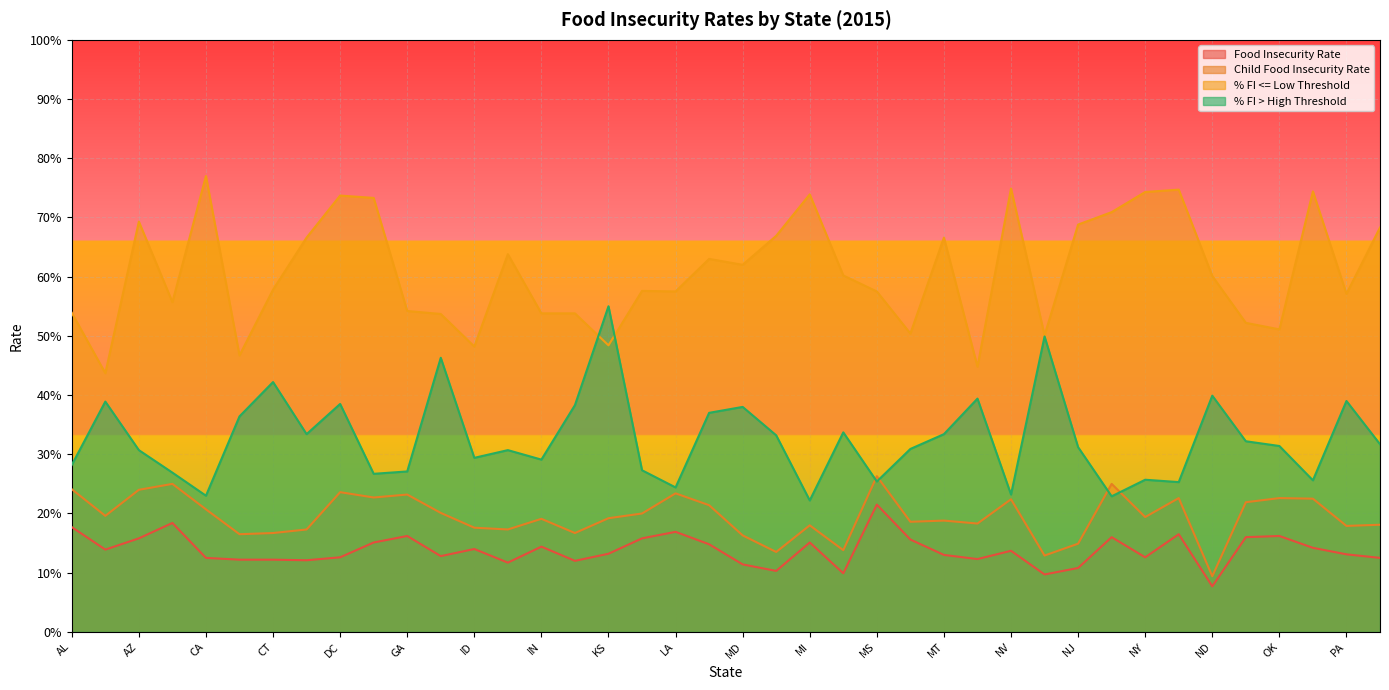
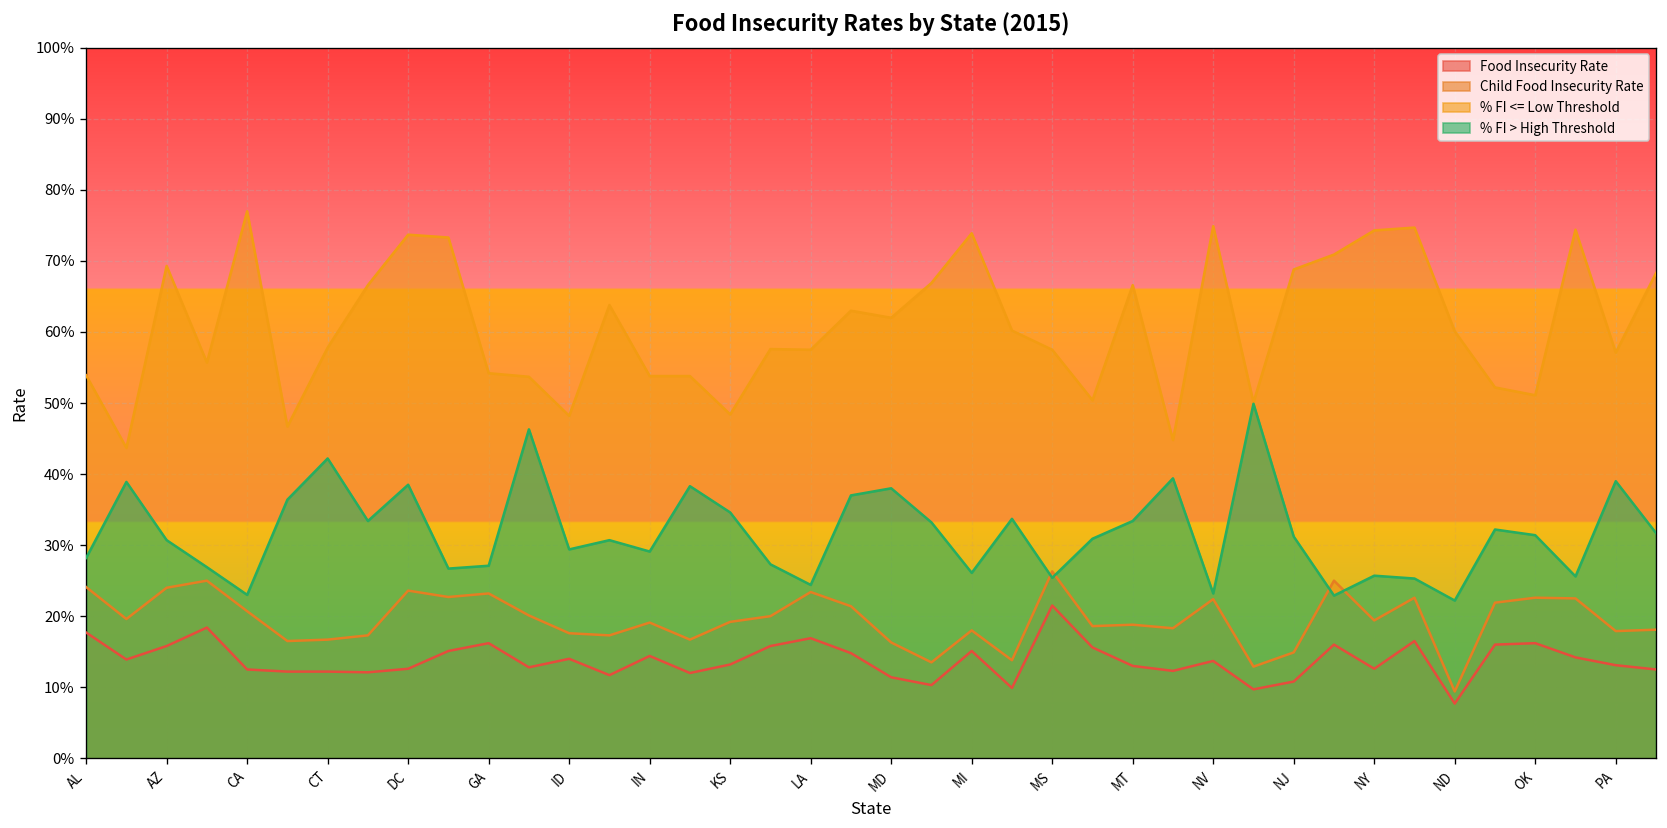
  {
    "% FI > High Threshold": {
      "AL": "28%",
      "AZ": "31%",
      "CA": "23%",
      "CT": "42%",
      "DC": "39%",
      "GA": "27%",
      "ID": "29%",
      "IN": "29%",
-     "KS": "55%",
+     "KS": "35%",
      "LA": "24%",
      "MD": "38%",
-     "MI": "22%",
+     "MI": "26%",
      "MS": "25%",
      "MT": "33%",
      "NV": "23%",
      "NJ": "31%",
      "NY": "26%",
-     "ND": "40%",
+     "ND": "22%",
      "OK": "31%",
      "PA": "39%"
    }
  }
